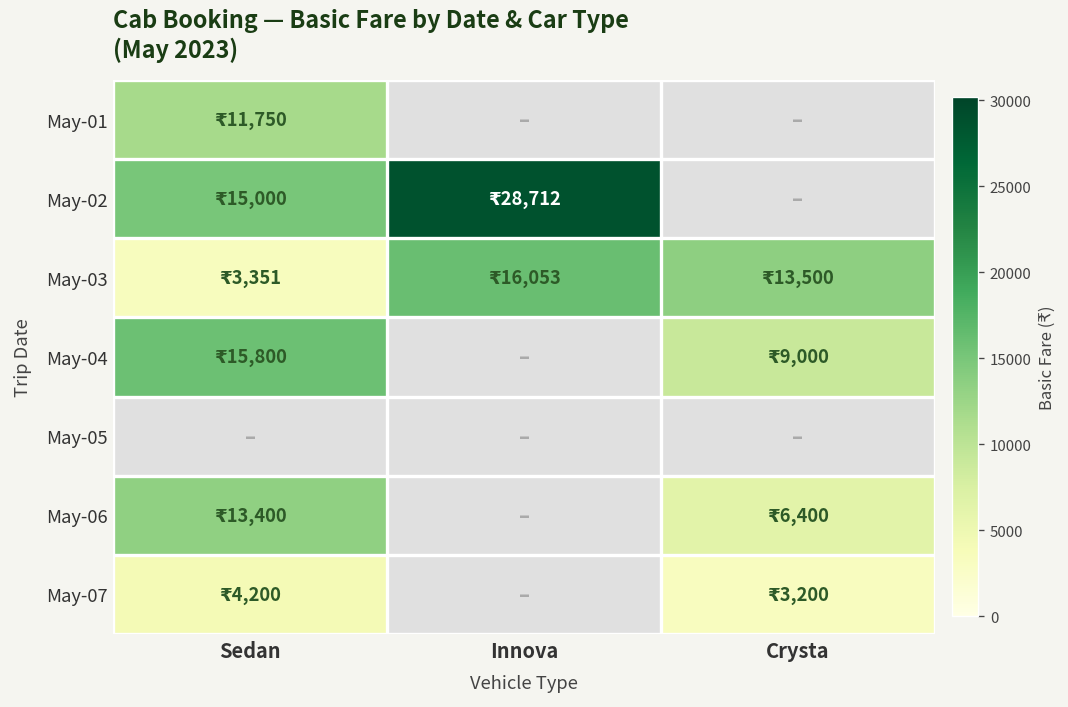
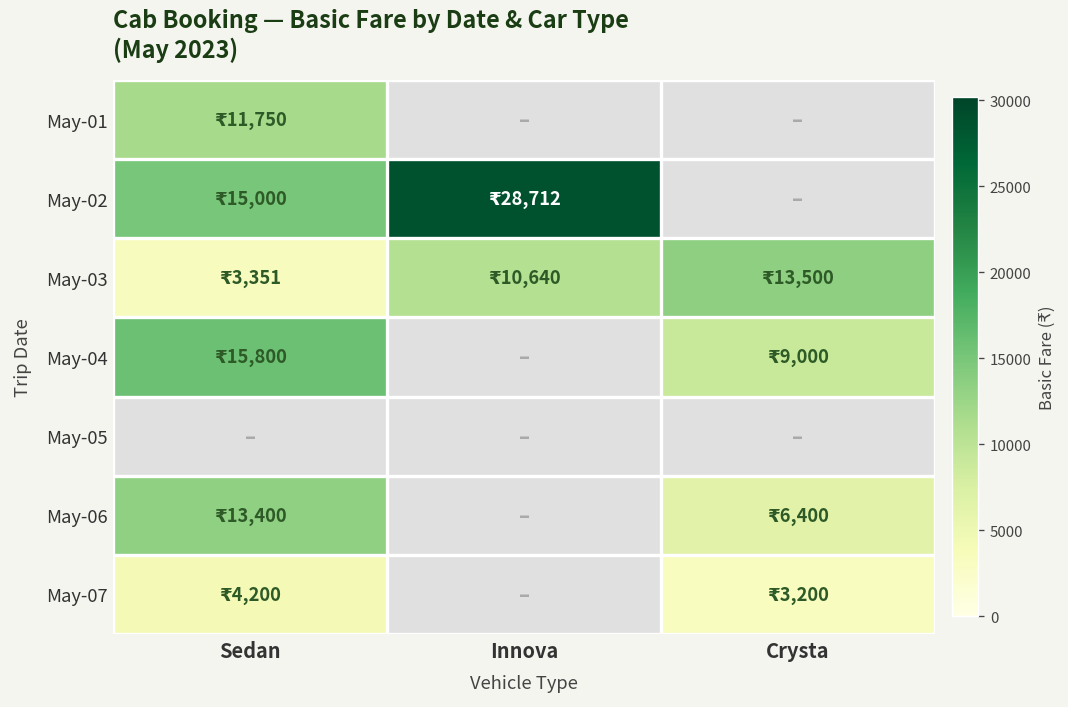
  {
    "May-01": {
      "Sedan": "11,750"
    },
    "May-02": {
      "Sedan": "15,000",
      "Innova": "28,712"
    },
    "May-03": {
      "Sedan": "3,351",
-     "Innova": "16,053",
+     "Innova": "10,640",
      "Crysta": "13,500"
    },
    "May-04": {
      "Sedan": "15,800",
      "Crysta": "9,000"
    },
    "May-06": {
      "Sedan": "13,400",
      "Crysta": "6,400"
    },
    "May-07": {
      "Sedan": "4,200",
      "Crysta": "3,200"
    }
  }
